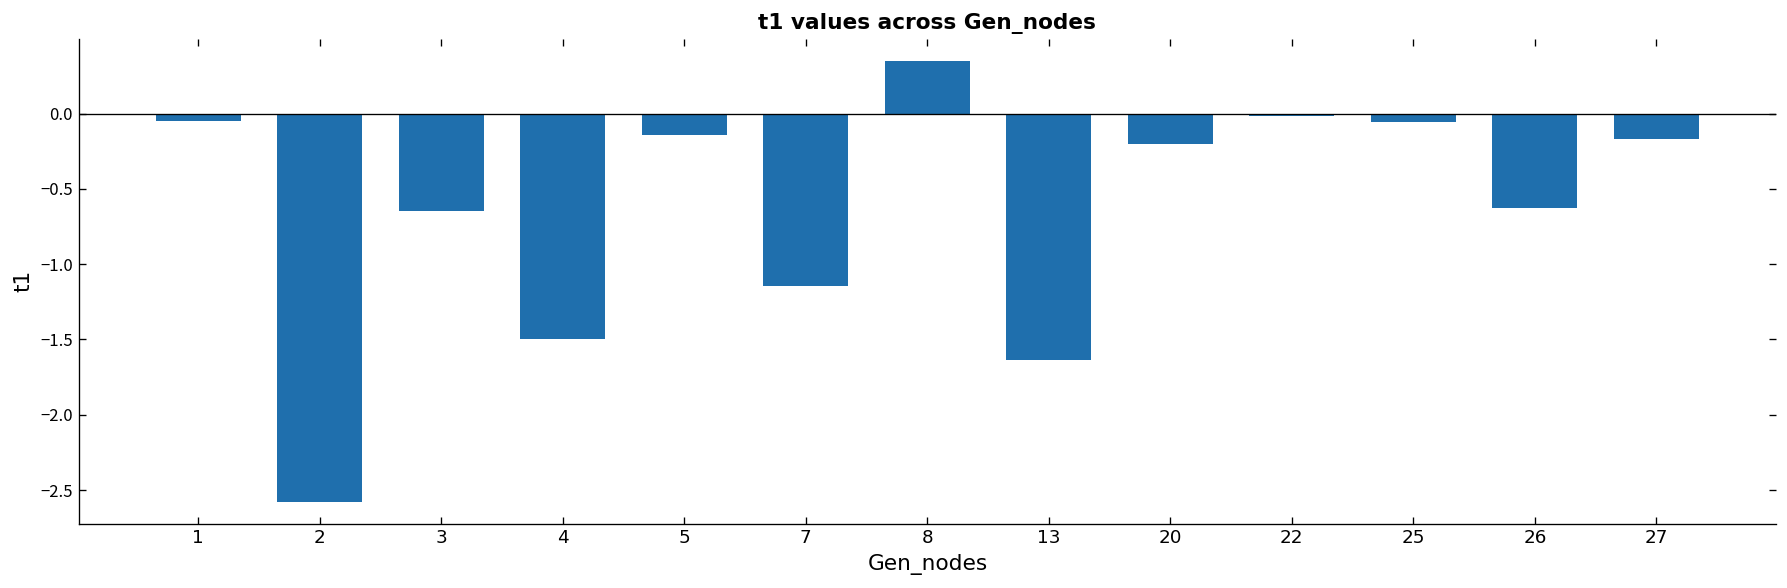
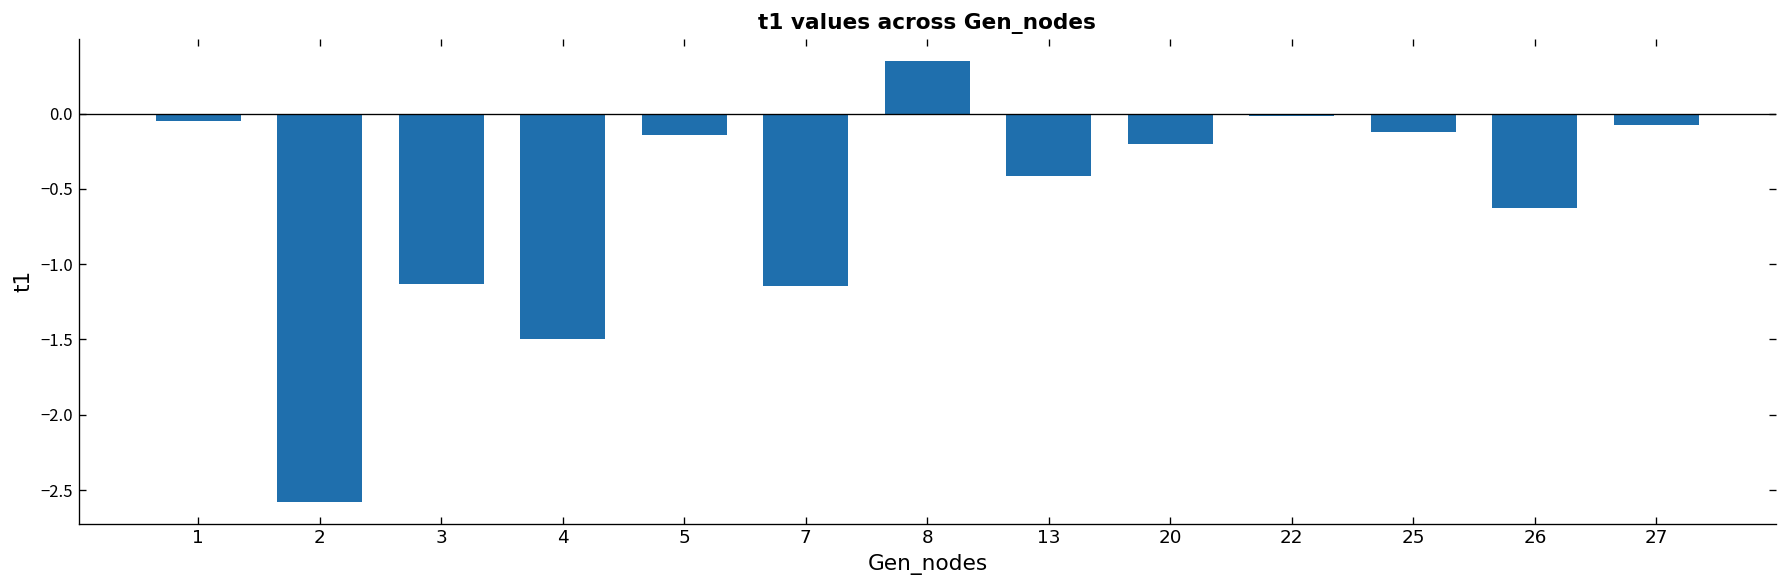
  {
    "1": -0.05,
    "2": -2.58,
-   "3": -0.65,
+   "3": -1.13,
    "4": -1.50,
    "5": -0.14,
    "7": -1.14,
    "8": 0.35,
-   "13": -1.64,
+   "13": -0.41,
    "20": -0.20,
-   "25": -0.05,
+   "25": -0.12,
    "26": -0.63,
-   "27": -0.17
+   "27": -0.08
  }
